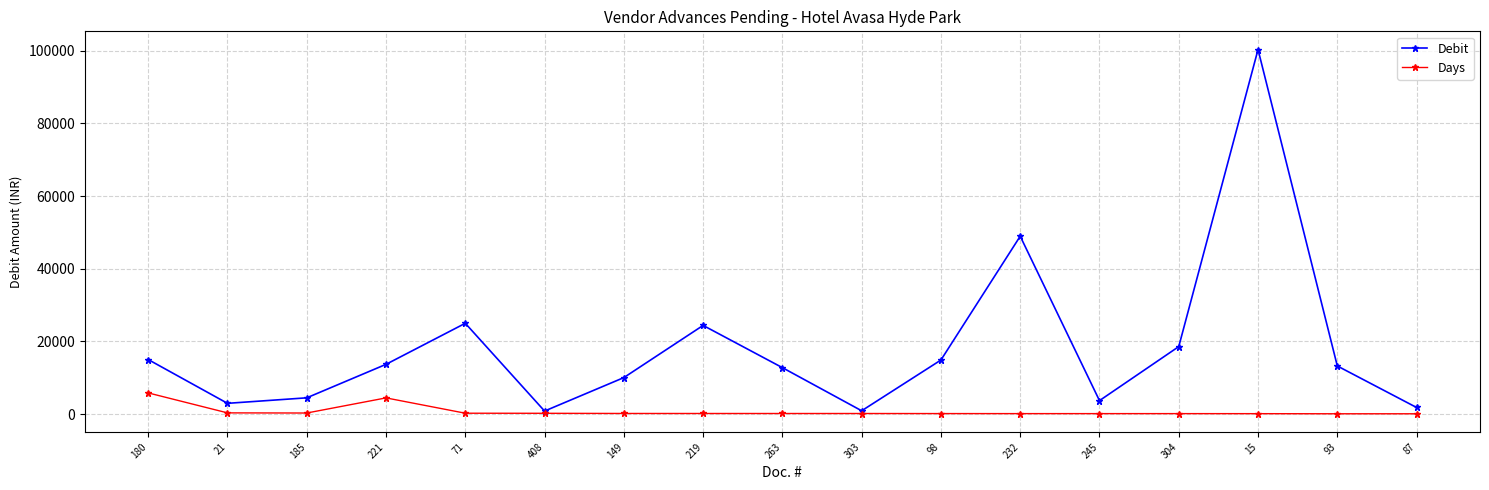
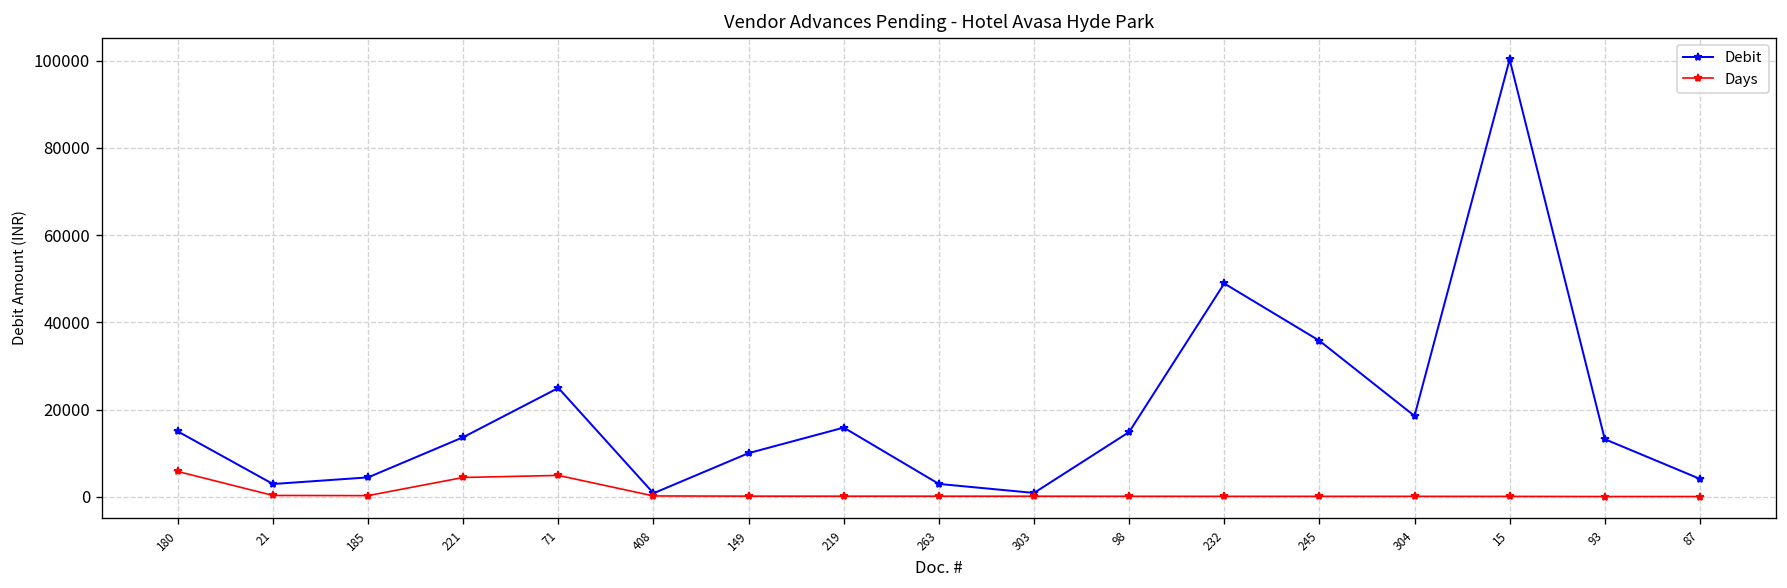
  {
    "Debit": {
      "180": 15000,
      "21": 3000,
      "185": 4000,
      "221": 14000,
      "71": 25000,
      "149": 10000,
-     "219": 24000,
-     "263": 13000,
+     "219": 16000,
+     "263": 3000,
      "303": 1000,
      "98": 15000,
      "232": 49000,
-     "245": 4000,
+     "245": 36000,
      "304": 19000,
      "15": 100000,
      "93": 13000,
-     "87": 2000
+     "87": 4000
    },
    "Days": {
      "180": 6000,
      "21": 0,
      "185": 0,
      "221": 4000,
-     "71": 0,
+     "71": 5000,
      "149": 0,
      "219": 0,
      "263": 0,
      "303": 0,
      "98": 0,
      "232": 0,
      "245": 0,
      "304": 0,
      "15": 0,
      "93": 0,
      "87": 0
    }
  }
